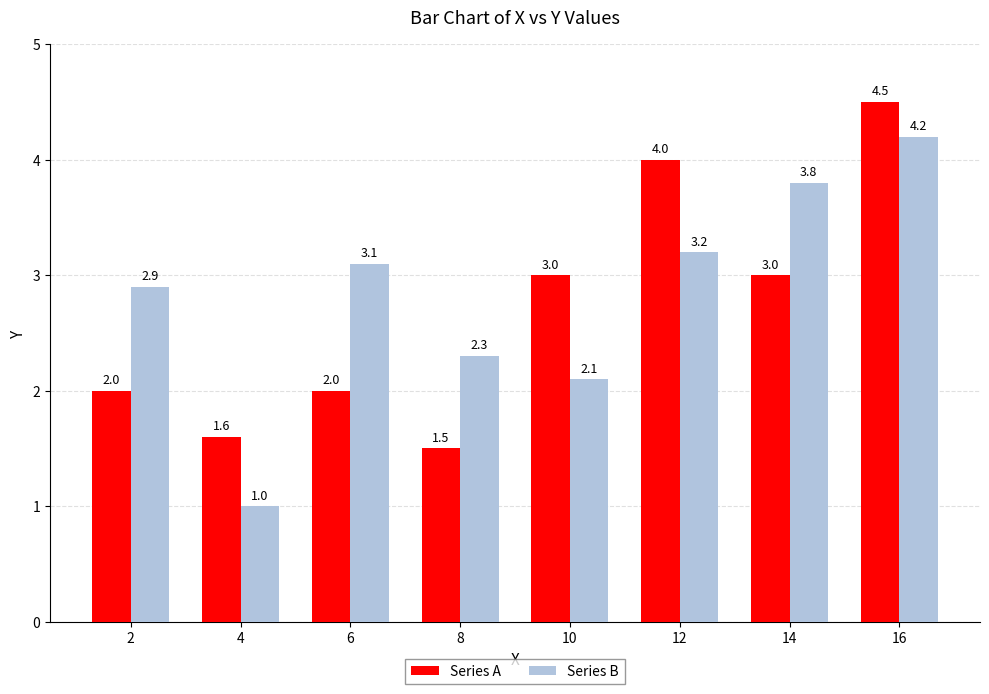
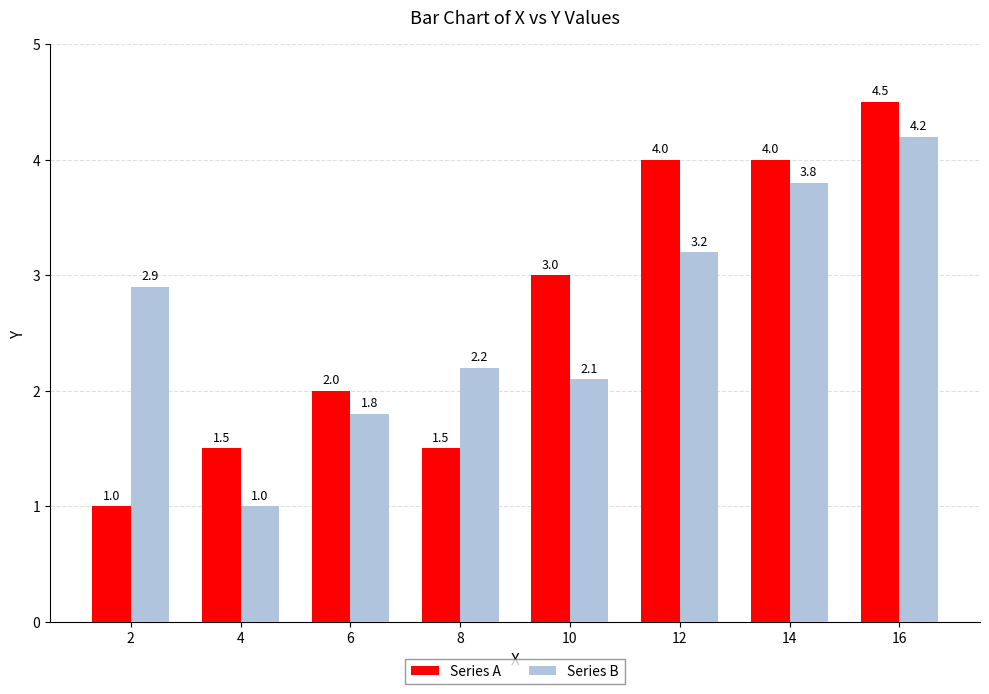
  {
    "Series A": {
-     "2": 2.0,
-     "4": 1.6,
+     "2": 1.0,
+     "4": 1.5,
      "6": 2.0,
      "8": 1.5,
      "10": 3.0,
      "12": 4.0,
-     "14": 3.0,
+     "14": 4.0,
      "16": 4.5
    },
    "Series B": {
      "2": 2.9,
      "4": 1.0,
-     "6": 3.1,
-     "8": 2.3,
+     "6": 1.8,
+     "8": 2.2,
      "10": 2.1,
      "12": 3.2,
      "14": 3.8,
      "16": 4.2
    }
  }
